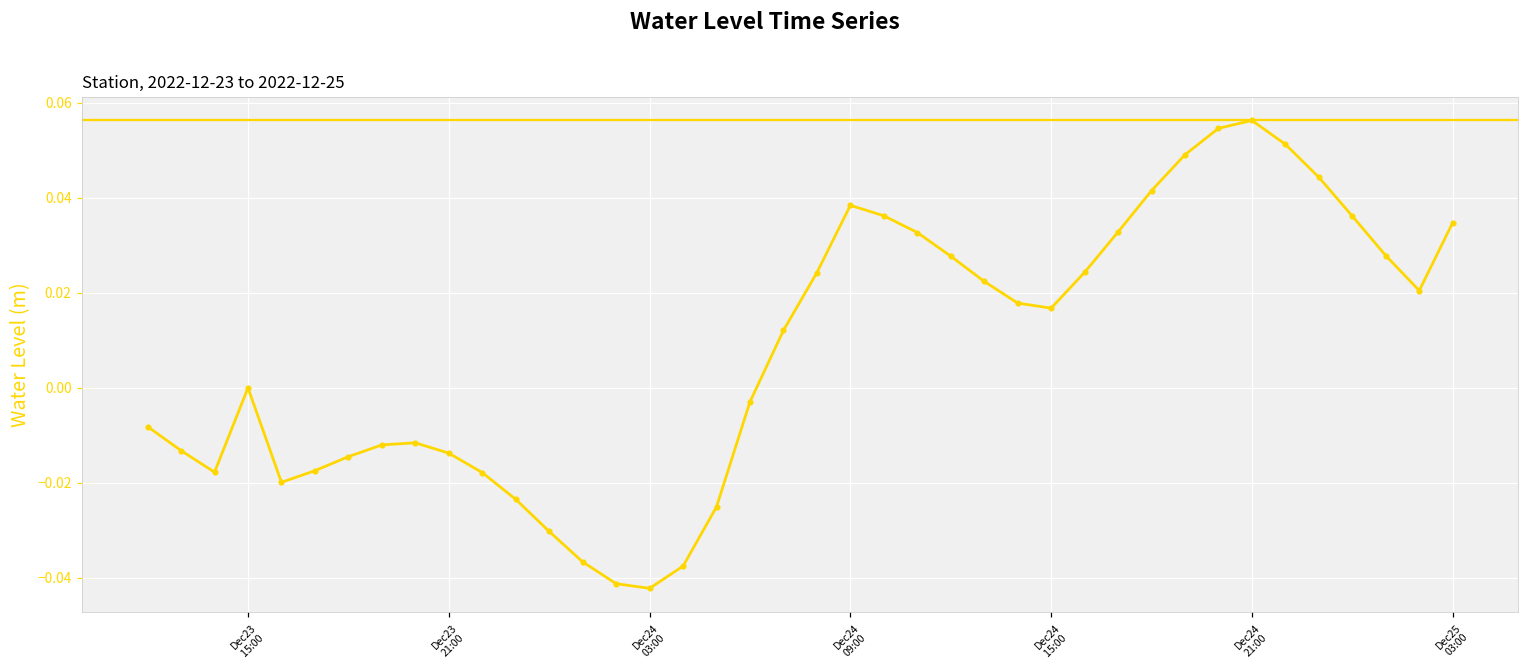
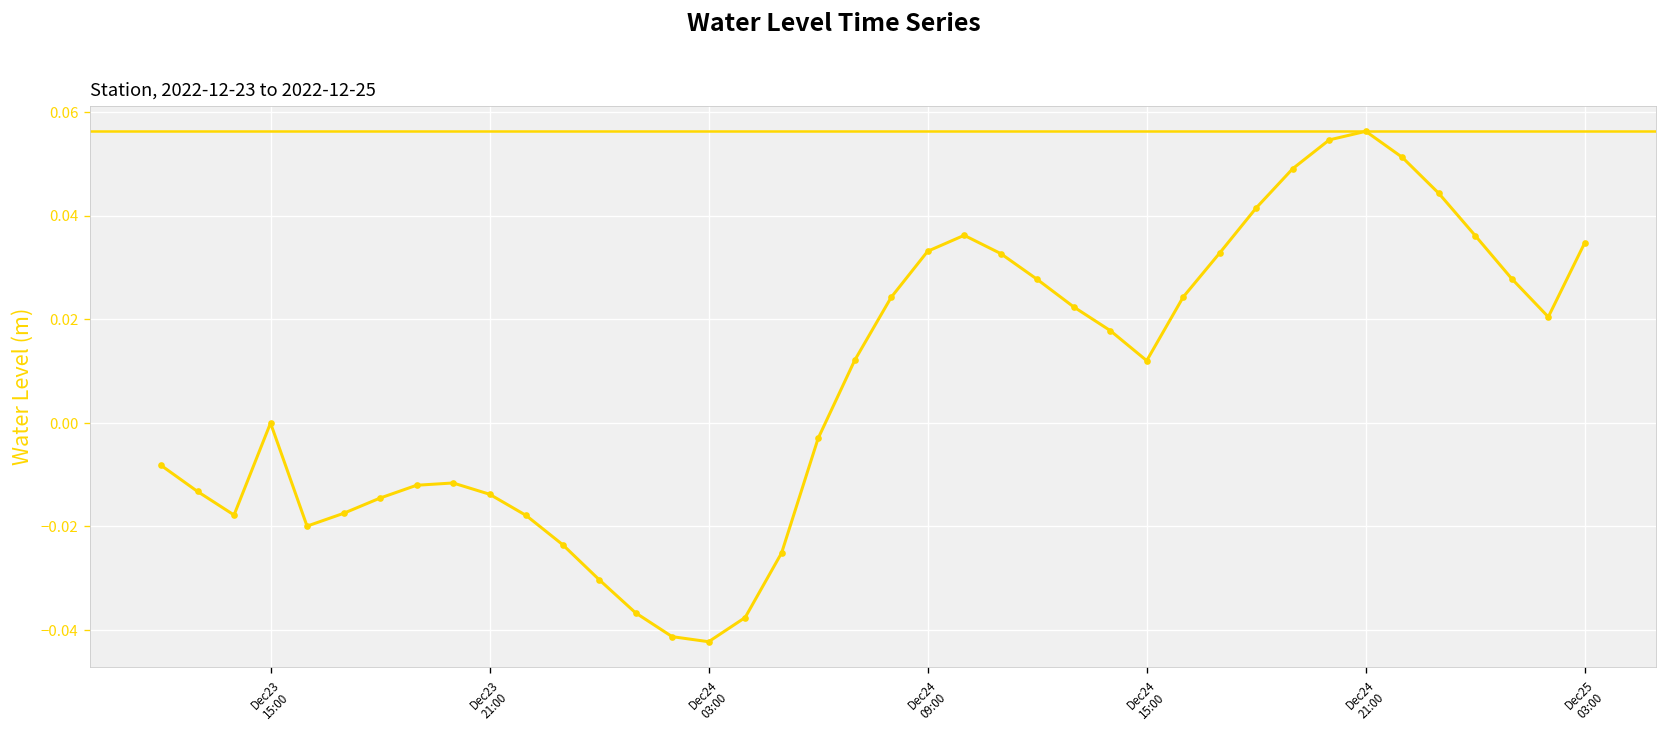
  {
    "Dec23 15:00": 0.000,
    "Dec23 21:00": -0.014,
    "Dec24 03:00": -0.042,
-   "Dec24 09:00": 0.038,
-   "Dec24 15:00": 0.017,
+   "Dec24 09:00": 0.033,
+   "Dec24 15:00": 0.012,
    "Dec24 21:00": 0.056,
    "Dec25 03:00": 0.035
  }
